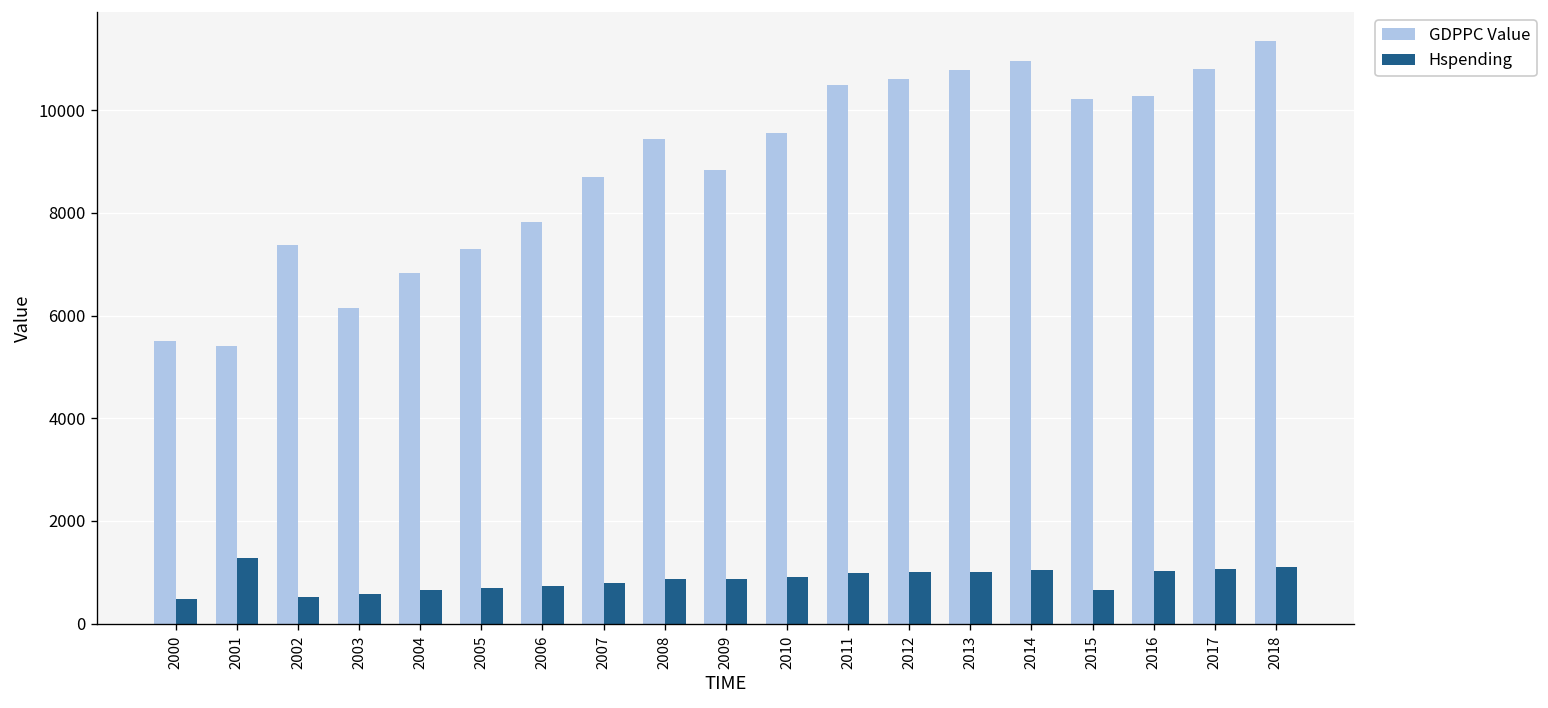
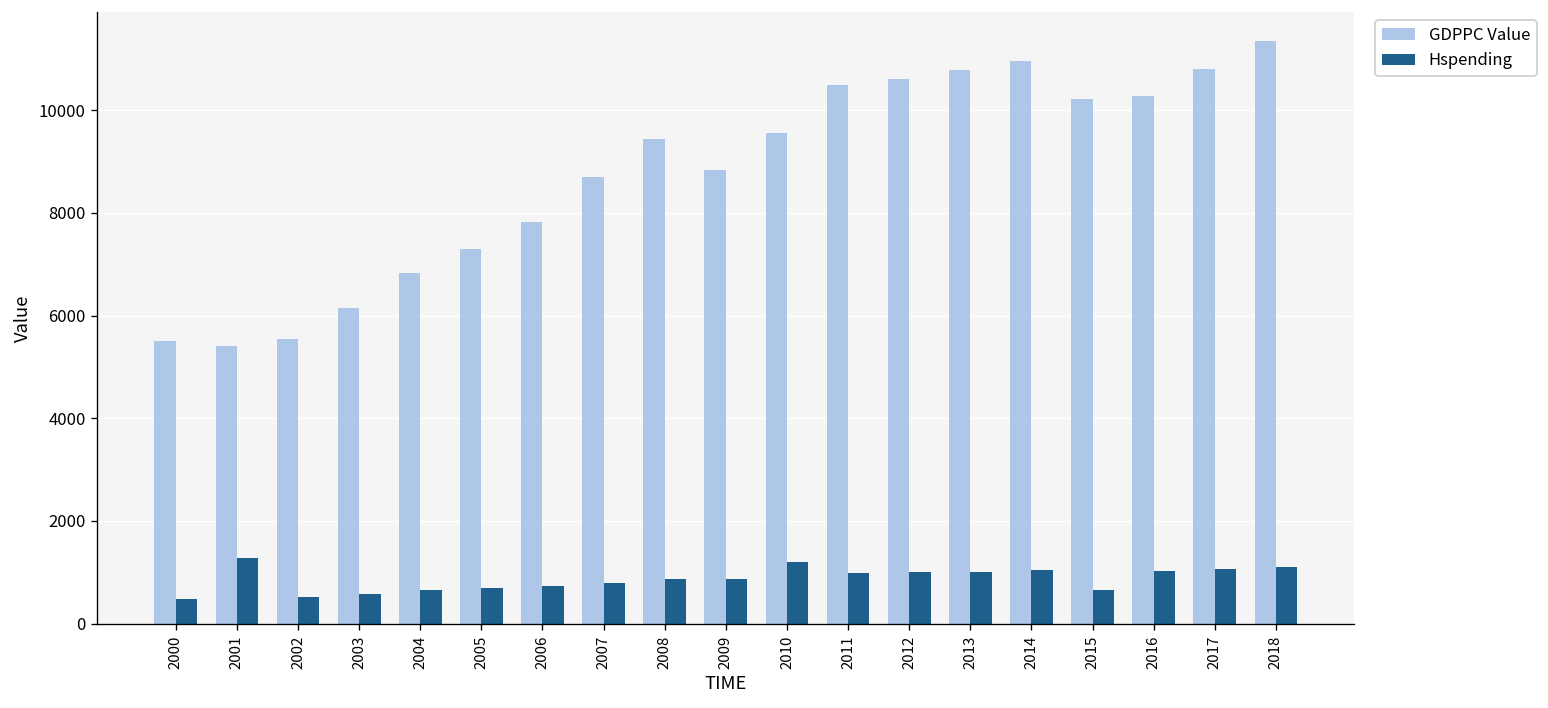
  {
    "GDPPC Value": {
      "2000": 5500,
      "2001": 5400,
-     "2002": 7400,
+     "2002": 5500,
      "2003": 6100,
      "2004": 6800,
      "2005": 7300,
      "2006": 7800,
      "2007": 8700,
      "2008": 9400,
      "2009": 8800,
      "2010": 9600,
      "2011": 10500,
      "2012": 10600,
      "2013": 10800,
      "2014": 11000,
      "2015": 10200,
      "2016": 10300,
      "2017": 10800,
      "2018": 11300
    },
    "Hspending": {
      "2000": 500,
      "2001": 1300,
      "2002": 500,
      "2003": 600,
      "2004": 600,
      "2005": 700,
      "2006": 700,
      "2007": 800,
      "2008": 900,
      "2009": 900,
-     "2010": 900,
+     "2010": 1200,
      "2011": 1000,
      "2012": 1000,
      "2013": 1000,
      "2014": 1000,
      "2015": 700,
      "2016": 1000,
      "2017": 1100,
      "2018": 1100
    }
  }
